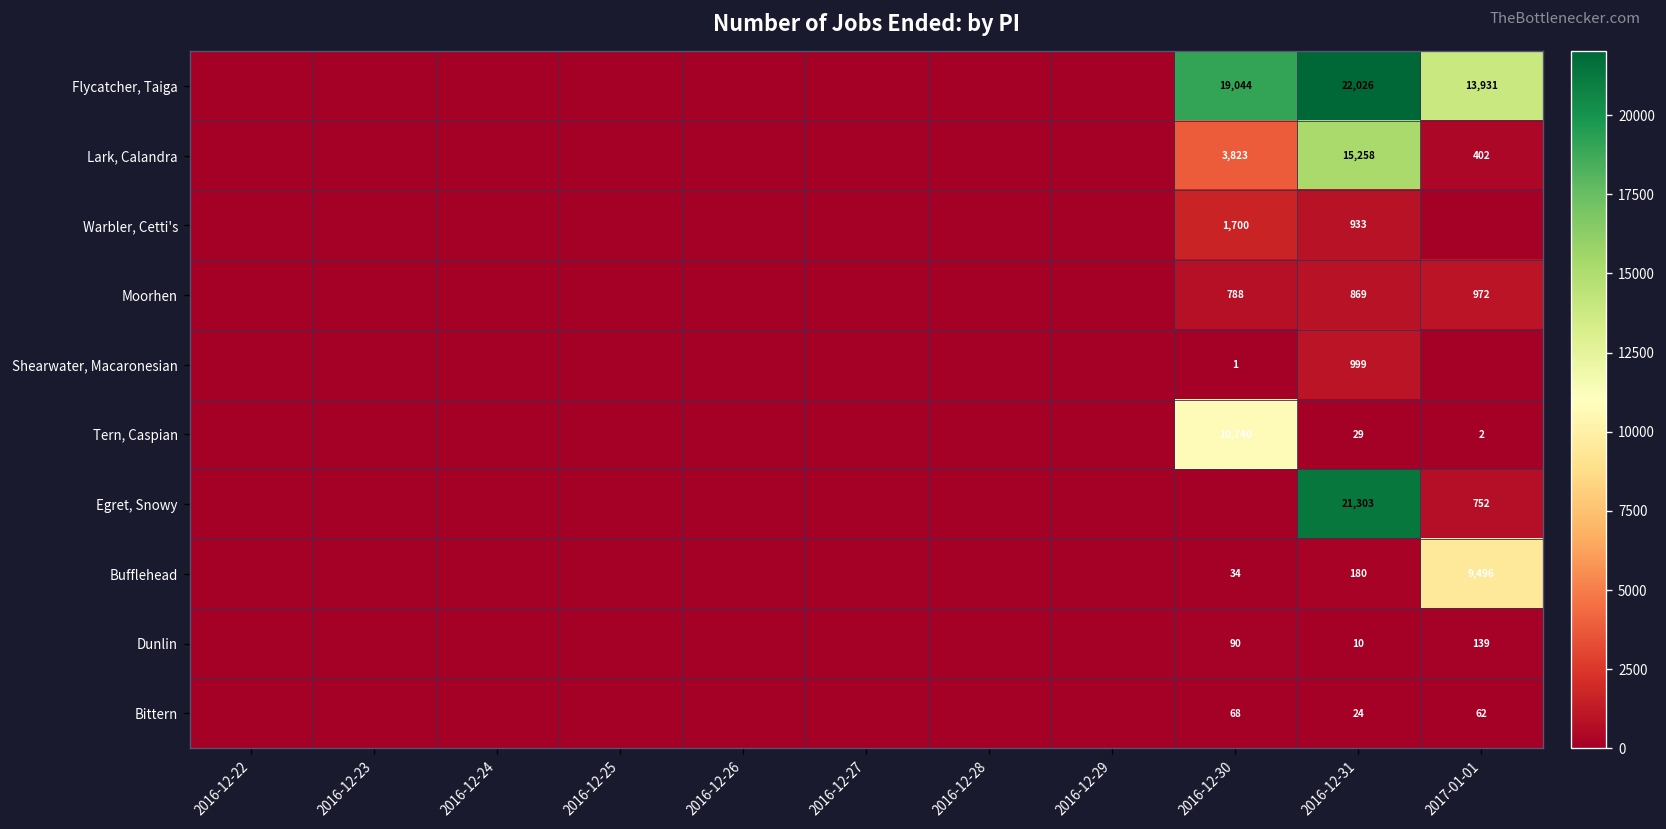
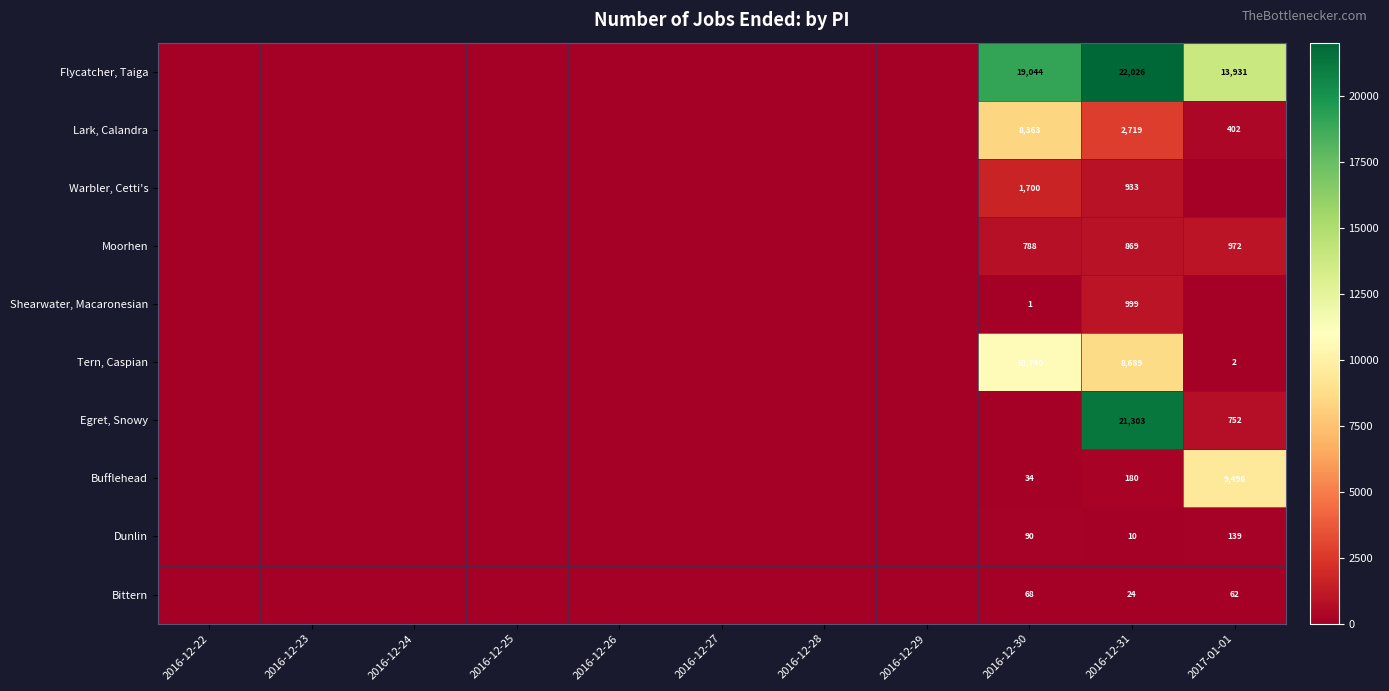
  {
    "Flycatcher, Taiga": {
      "2016-12-30": "19,044",
      "2016-12-31": "22,026",
      "2017-01-01": "13,931"
    },
    "Lark, Calandra": {
-     "2016-12-30": "3,823",
-     "2016-12-31": "15,258",
+     "2016-12-30": "8,363",
+     "2016-12-31": "2,719",
      "2017-01-01": "402"
    },
    "Warbler, Cetti's": {
      "2016-12-30": "1,700",
      "2016-12-31": "933"
    },
    "Moorhen": {
      "2016-12-30": "788",
      "2016-12-31": "869",
      "2017-01-01": "972"
    },
    "Shearwater, Macaronesian": {
      "2016-12-30": "1",
      "2016-12-31": "999"
    },
    "Tern, Caspian": {
      "2016-12-30": "10,740",
-     "2016-12-31": "29",
+     "2016-12-31": "8,689",
      "2017-01-01": "2"
    },
    "Egret, Snowy": {
      "2016-12-31": "21,303",
      "2017-01-01": "752"
    },
    "Bufflehead": {
      "2016-12-30": "34",
      "2016-12-31": "180",
      "2017-01-01": "9,496"
    },
    "Dunlin": {
      "2016-12-30": "90",
      "2016-12-31": "10",
      "2017-01-01": "139"
    },
    "Bittern": {
      "2016-12-30": "68",
      "2016-12-31": "24",
      "2017-01-01": "62"
    }
  }
